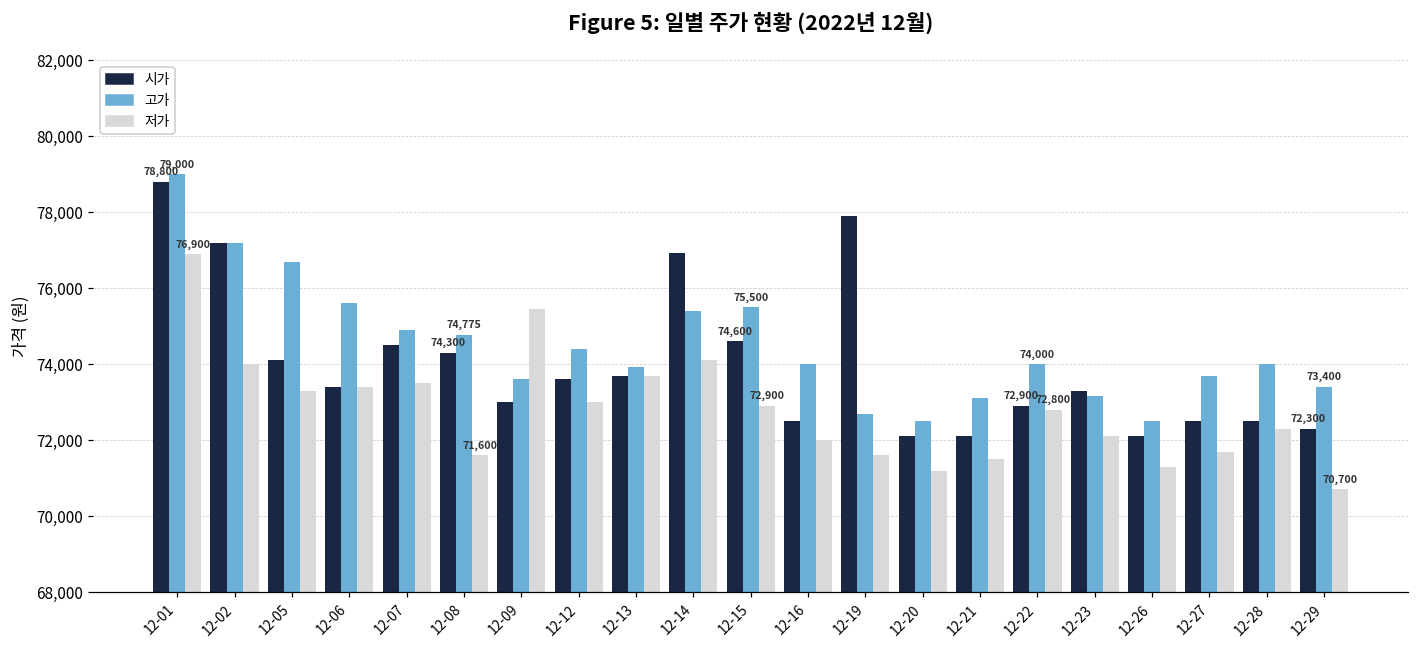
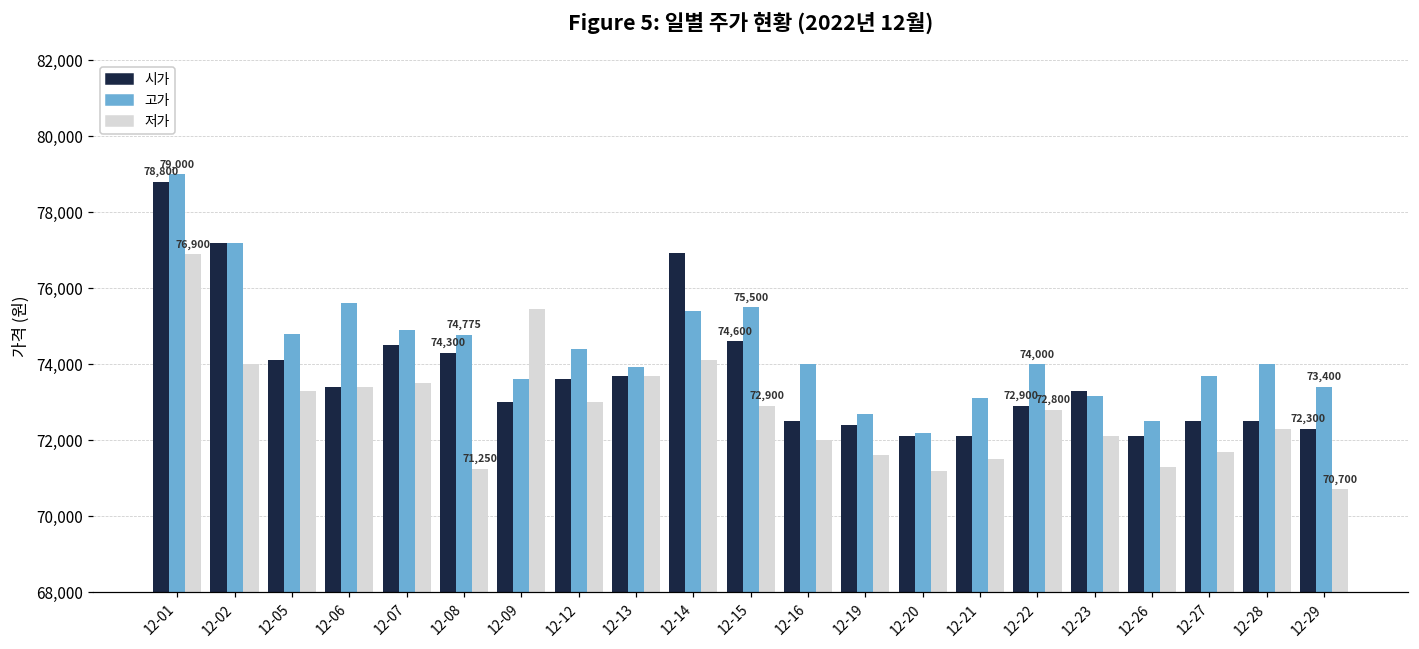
  {
    "시가": {
      "12-02": "77,200",
      "12-05": "74,100",
      "12-06": "73,400",
      "12-07": "74,500",
      "12-09": "73,000",
      "12-12": "73,600",
      "12-13": "73,700",
      "12-14": "76,900",
      "12-16": "72,500",
-     "12-19": "77,900",
+     "12-19": "72,400",
      "12-20": "72,100",
      "12-21": "72,100",
      "12-23": "73,300",
      "12-26": "72,100",
      "12-27": "72,500",
      "12-28": "72,500"
    },
    "고가": {
      "12-02": "77,200",
-     "12-05": "76,700",
+     "12-05": "74,800",
      "12-06": "75,600",
      "12-07": "74,900",
      "12-09": "73,600",
      "12-12": "74,400",
      "12-13": "73,900",
      "12-14": "75,400",
      "12-16": "74,000",
      "12-19": "72,700",
-     "12-20": "72,500",
+     "12-20": "72,200",
      "12-21": "73,100",
      "12-23": "73,200",
      "12-26": "72,500",
      "12-27": "73,700",
      "12-28": "74,000"
    },
    "저가": {
      "12-01": "76,900",
-     "12-08": "71,600",
+     "12-08": "71,250",
      "12-15": "72,900",
      "12-22": "72,800",
      "12-29": "70,700"
    }
  }
